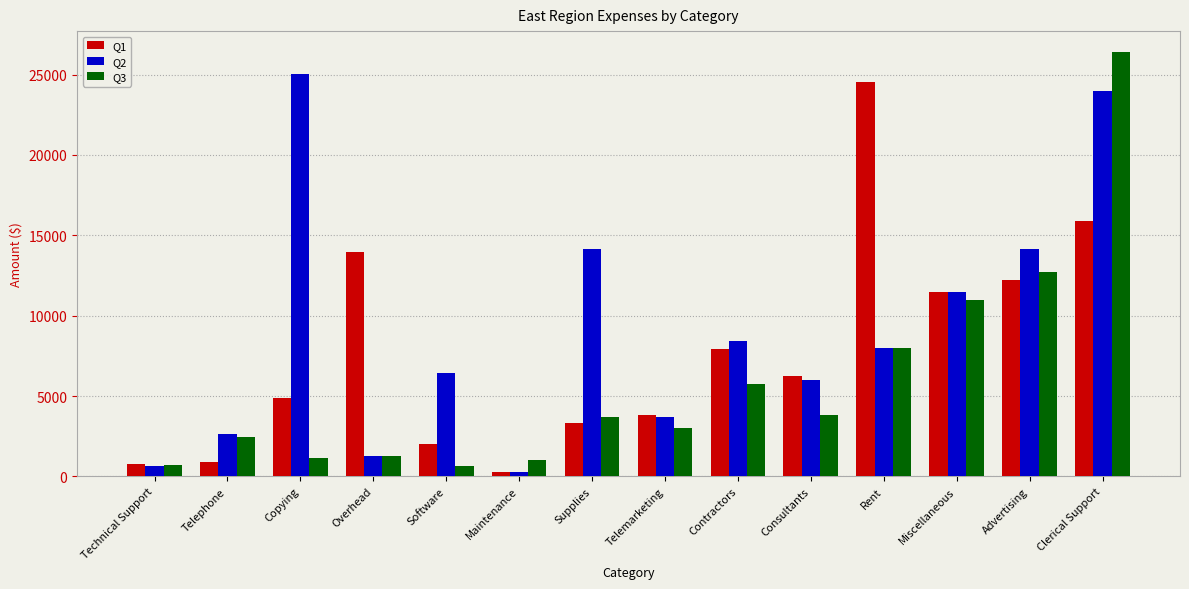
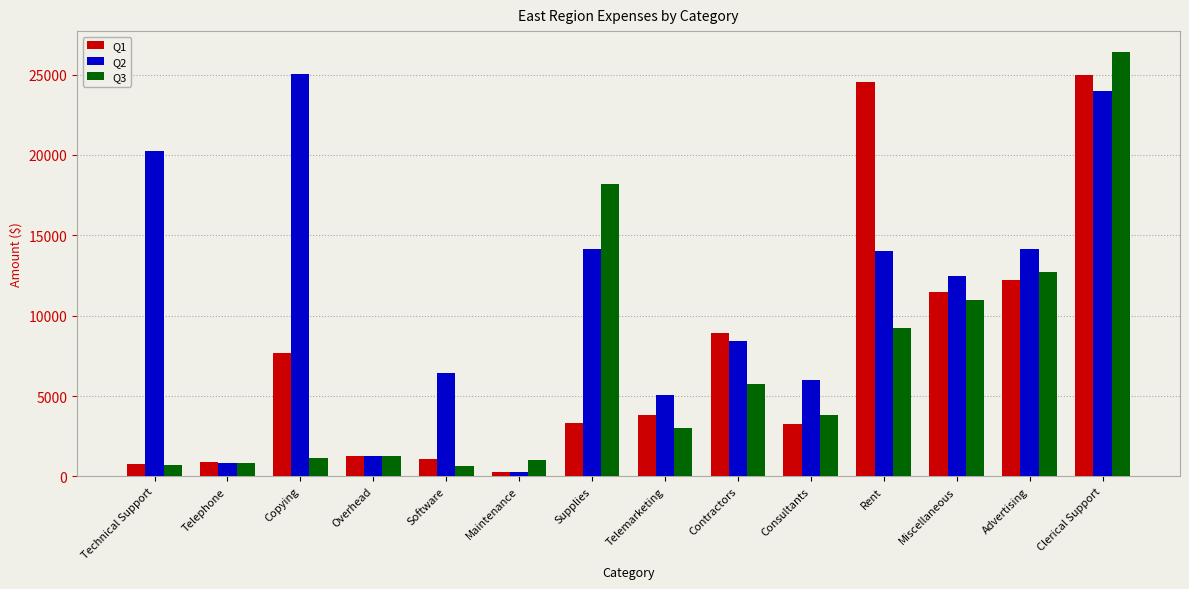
  {
    "Q1": {
      "Technical Support": 800,
      "Telephone": 900,
-     "Copying": 4900,
-     "Overhead": 13900,
-     "Software": 2000,
+     "Copying": 7600,
+     "Overhead": 1300,
+     "Software": 1100,
      "Maintenance": 300,
      "Supplies": 3300,
      "Telemarketing": 3800,
-     "Contractors": 7900,
-     "Consultants": 6300,
+     "Contractors": 8900,
+     "Consultants": 3200,
      "Rent": 24500,
      "Miscellaneous": 11500,
      "Advertising": 12300,
-     "Clerical Support": 15900
+     "Clerical Support": 25000
    },
    "Q2": {
-     "Technical Support": 700,
-     "Telephone": 2600,
+     "Technical Support": 20300,
+     "Telephone": 900,
      "Copying": 25000,
      "Overhead": 1300,
      "Software": 6400,
      "Maintenance": 300,
      "Supplies": 14200,
-     "Telemarketing": 3700,
+     "Telemarketing": 5000,
      "Contractors": 8400,
      "Consultants": 6000,
-     "Rent": 8000,
-     "Miscellaneous": 11500,
+     "Rent": 14000,
+     "Miscellaneous": 12500,
      "Advertising": 14100,
      "Clerical Support": 24000
    },
    "Q3": {
      "Technical Support": 700,
-     "Telephone": 2500,
+     "Telephone": 900,
      "Copying": 1200,
      "Overhead": 1300,
      "Software": 600,
      "Maintenance": 1000,
-     "Supplies": 3700,
+     "Supplies": 18200,
      "Telemarketing": 3000,
      "Contractors": 5800,
      "Consultants": 3800,
-     "Rent": 8000,
+     "Rent": 9300,
      "Miscellaneous": 11000,
      "Advertising": 12800,
      "Clerical Support": 26400
    }
  }
